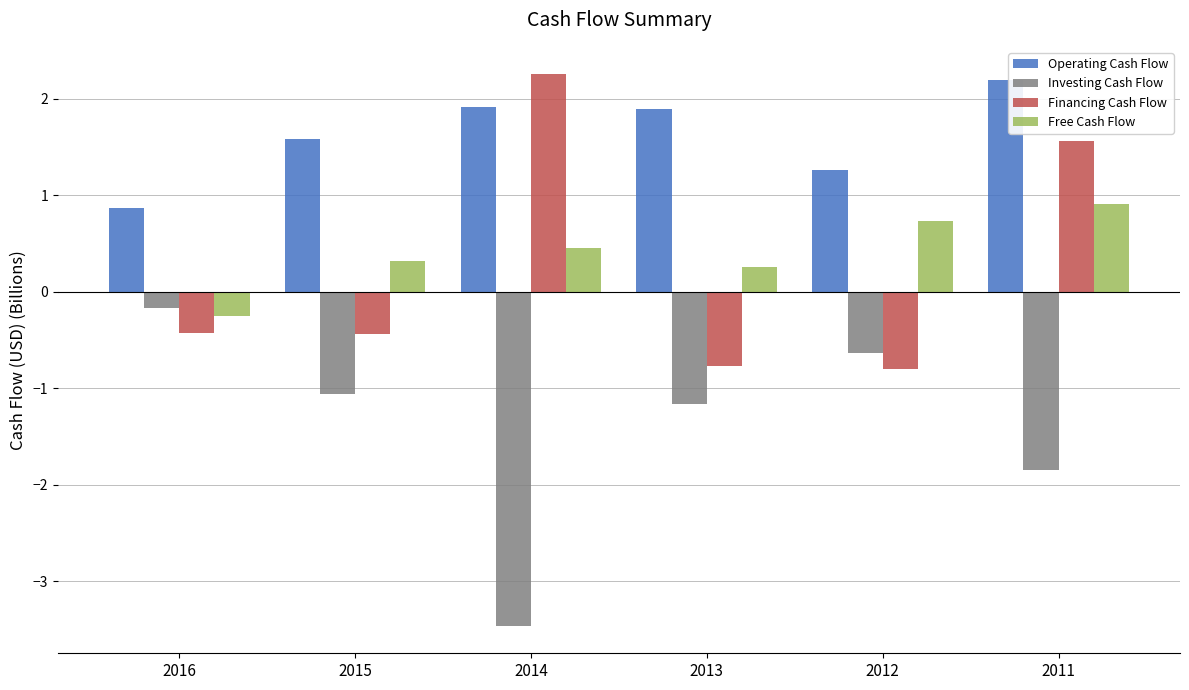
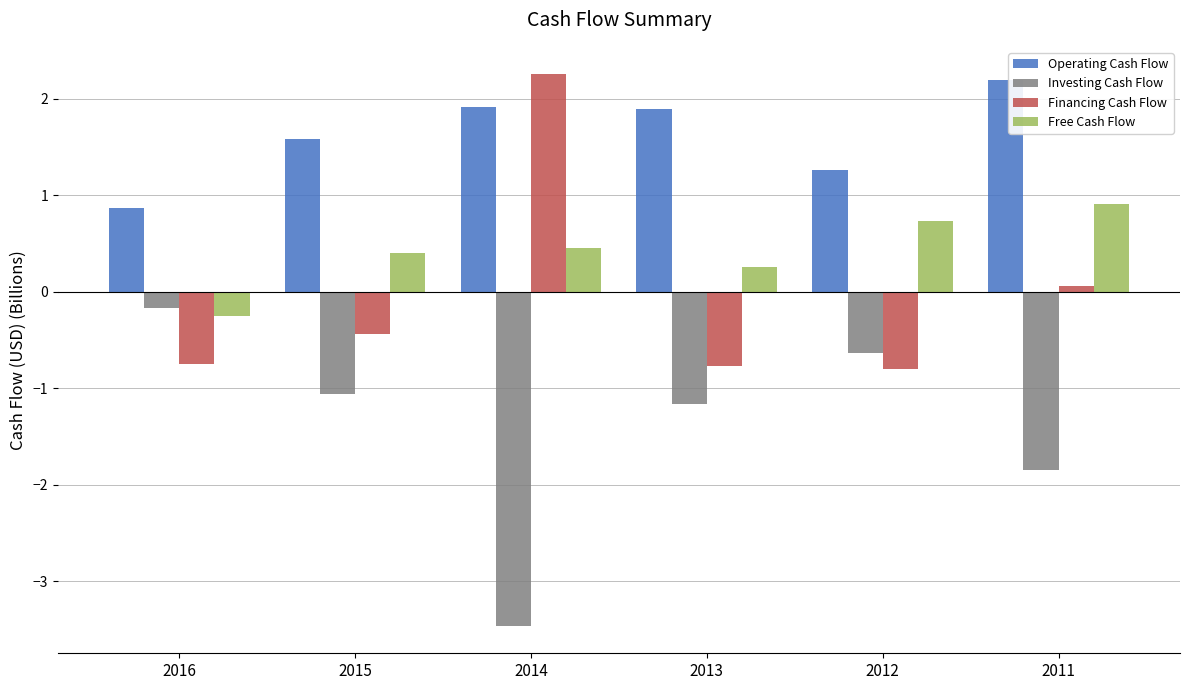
  {
    "Operating Cash Flow": {
      "2016": 0.9,
      "2015": 1.6,
      "2014": 1.9,
      "2013": 1.9,
      "2012": 1.3,
      "2011": 2.2
    },
    "Investing Cash Flow": {
      "2016": -0.2,
      "2015": -1.1,
      "2014": -3.5,
      "2013": -1.2,
      "2012": -0.6,
      "2011": -1.9
    },
    "Financing Cash Flow": {
-     "2016": -0.4,
+     "2016": -0.8,
      "2015": -0.4,
      "2014": 2.3,
      "2013": -0.8,
      "2012": -0.8,
-     "2011": 1.6
+     "2011": 0.1
    },
    "Free Cash Flow": {
      "2016": -0.3,
-     "2015": 0.3,
+     "2015": 0.4,
      "2014": 0.5,
      "2013": 0.3,
      "2012": 0.7,
      "2011": 0.9
    }
  }
